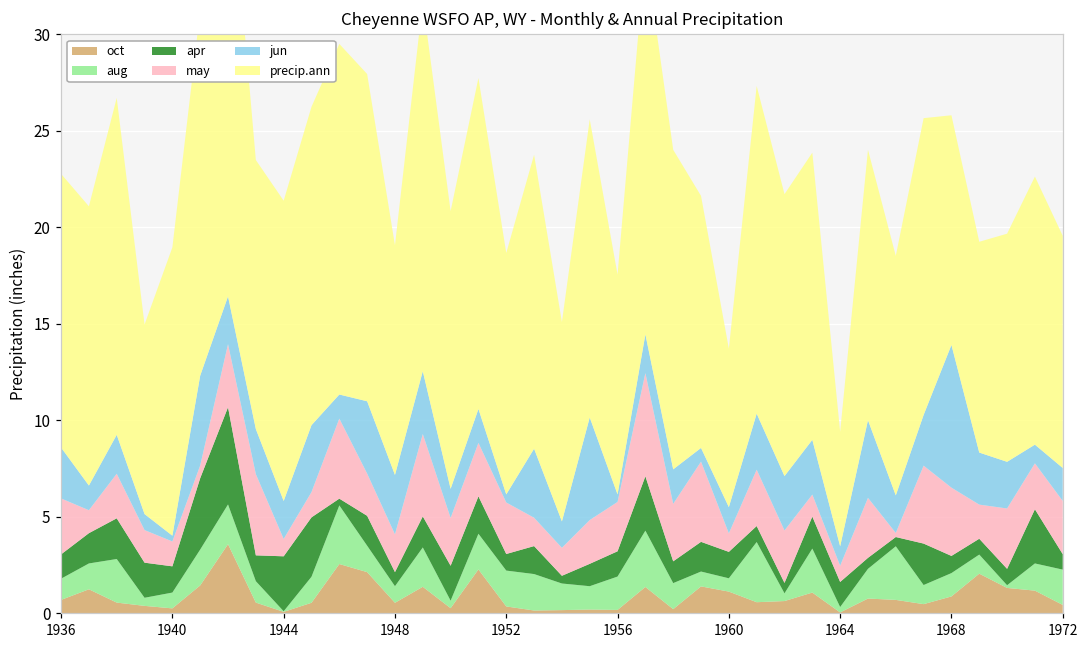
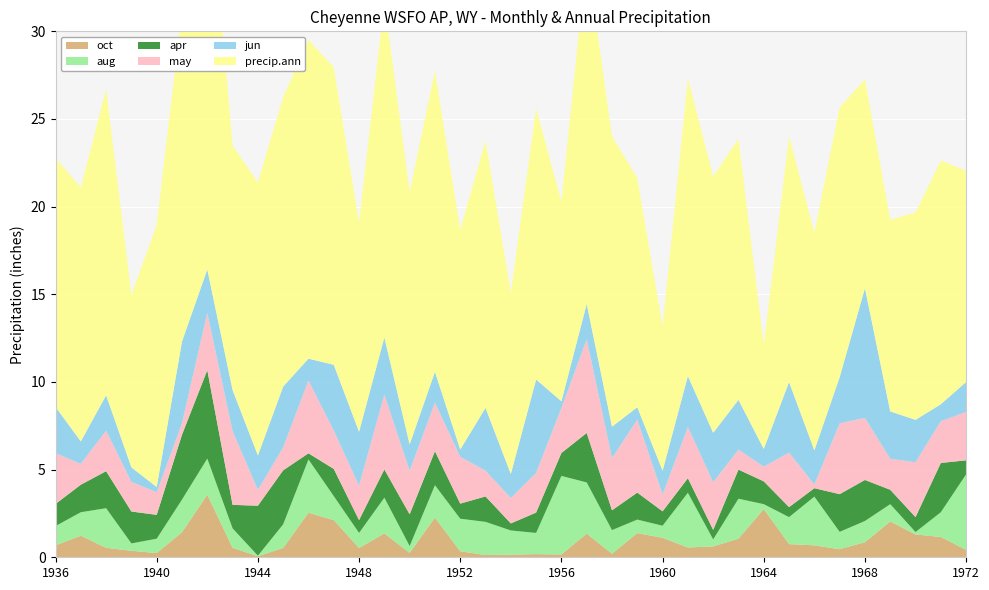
  {
    "oct": {
      "1936": 0.7,
      "1940": 0.2,
      "1948": 0.5,
      "1952": 0.3,
      "1956": 0.2,
      "1960": 1.1,
-     "1964": 0.0,
+     "1964": 2.8,
      "1968": 0.9,
      "1972": 0.4
    },
    "aug": {
      "1936": 1.1,
      "1940": 0.8,
      "1948": 0.9,
      "1952": 1.9,
-     "1956": 1.7,
+     "1956": 4.5,
      "1960": 0.7,
      "1964": 0.3,
      "1968": 1.2,
-     "1972": 1.8
+     "1972": 4.3
    },
    "apr": {
      "1936": 1.3,
      "1940": 1.4,
      "1944": 2.9,
      "1948": 0.7,
      "1952": 0.9,
      "1956": 1.3,
-     "1960": 1.4,
+     "1960": 0.8,
      "1964": 1.3,
-     "1968": 0.9,
+     "1968": 2.3,
      "1972": 0.8
    },
    "may": {
      "1936": 2.9,
      "1940": 1.3,
      "1944": 0.9,
      "1948": 2.0,
      "1952": 2.7,
      "1956": 2.6,
      "1960": 1.0,
      "1964": 0.8,
      "1968": 3.5,
      "1972": 2.8
    },
    "jun": {
      "1936": 2.6,
      "1940": 0.3,
      "1944": 2.0,
      "1948": 3.1,
      "1952": 0.4,
      "1956": 0.4,
      "1960": 1.4,
      "1964": 1.0,
      "1968": 7.4,
      "1972": 1.7
    },
    "precip.ann": {
      "1936": 14.2,
      "1940": 15.0,
      "1944": 15.6,
      "1948": 11.9,
      "1952": 12.5,
      "1956": 11.4,
      "1960": 8.2,
      "1964": 5.9,
      "1968": 11.9,
      "1972": 12.0
    }
  }
